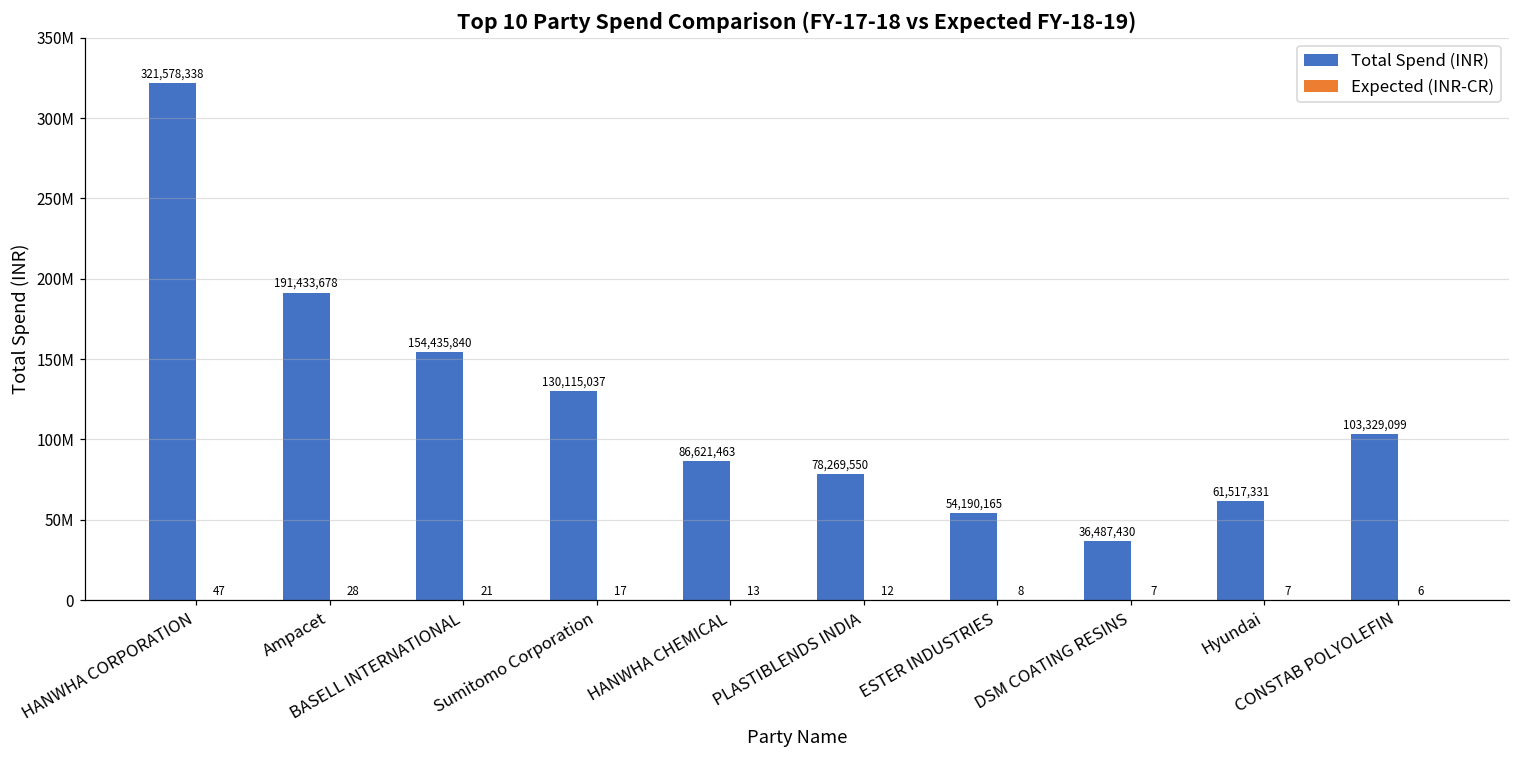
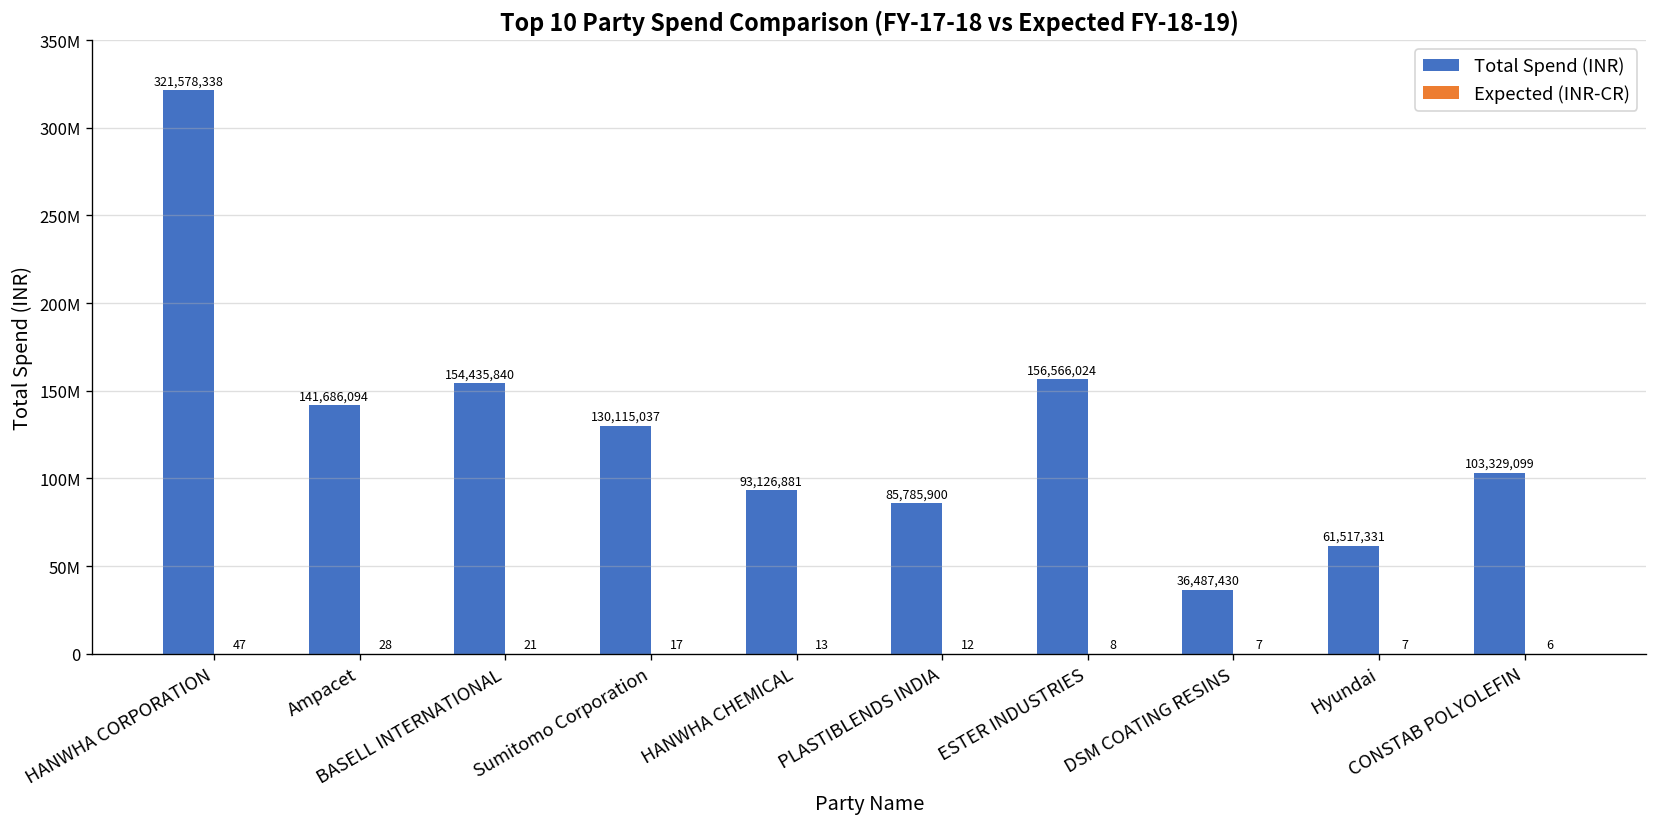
  {
    "Total Spend (INR)": {
      "HANWHA CORPORATION": "321,578,338",
-     "Ampacet": "191,433,678",
+     "Ampacet": "141,686,094",
      "BASELL INTERNATIONAL": "154,435,840",
      "Sumitomo Corporation": "130,115,037",
-     "HANWHA CHEMICAL": "86,621,463",
-     "PLASTIBLENDS INDIA": "78,269,550",
-     "ESTER INDUSTRIES": "54,190,165",
+     "HANWHA CHEMICAL": "93,126,881",
+     "PLASTIBLENDS INDIA": "85,785,900",
+     "ESTER INDUSTRIES": "156,566,024",
      "DSM COATING RESINS": "36,487,430",
      "Hyundai": "61,517,331",
      "CONSTAB POLYOLEFIN": "103,329,099"
    },
    "Expected (INR-CR)": {
      "HANWHA CORPORATION": "47",
      "Ampacet": "28",
      "BASELL INTERNATIONAL": "21",
      "Sumitomo Corporation": "17",
      "HANWHA CHEMICAL": "13",
      "PLASTIBLENDS INDIA": "12",
      "ESTER INDUSTRIES": "8",
      "DSM COATING RESINS": "7",
      "Hyundai": "7",
      "CONSTAB POLYOLEFIN": "6"
    }
  }
